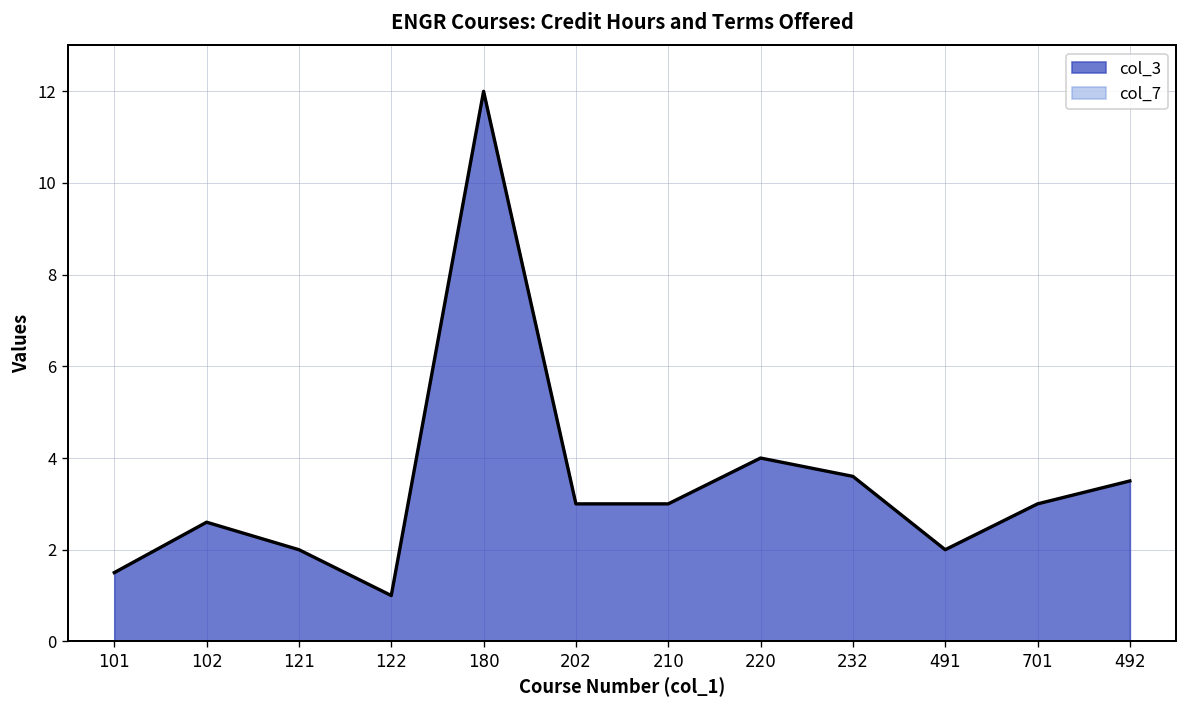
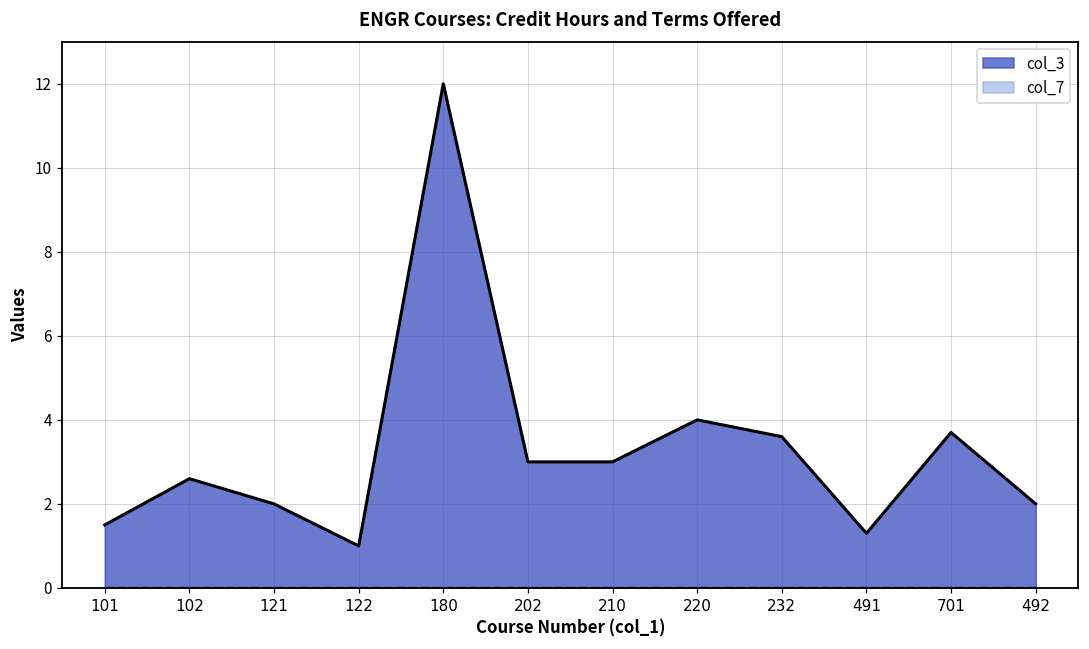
  {
    "col_3": {
      "101": 1.5,
      "102": 2.6,
      "121": 2.0,
      "122": 1.0,
      "180": 12.0,
      "202": 3.0,
      "210": 3.0,
      "220": 4.0,
      "232": 3.6,
-     "491": 2.0,
-     "701": 3.0,
-     "492": 3.5
+     "491": 1.3,
+     "701": 3.7,
+     "492": 2.0
    },
    "col_7": {
      "101": 0.0,
      "102": 0.0,
      "121": 0.0,
      "122": 0.0,
      "180": 0.0,
      "202": 0.0,
      "210": 0.0,
      "220": 0.0,
      "232": 0.0,
      "491": 0.0,
      "701": 0.0,
      "492": 0.0
    }
  }
